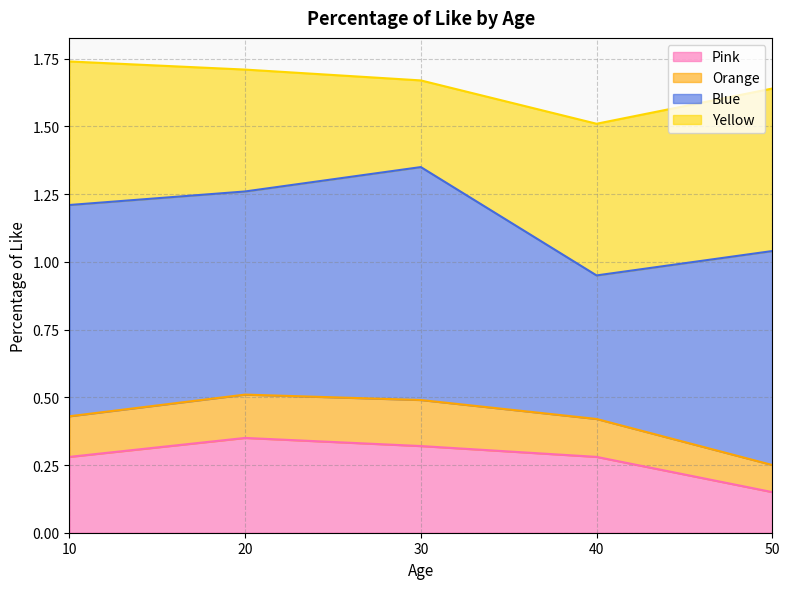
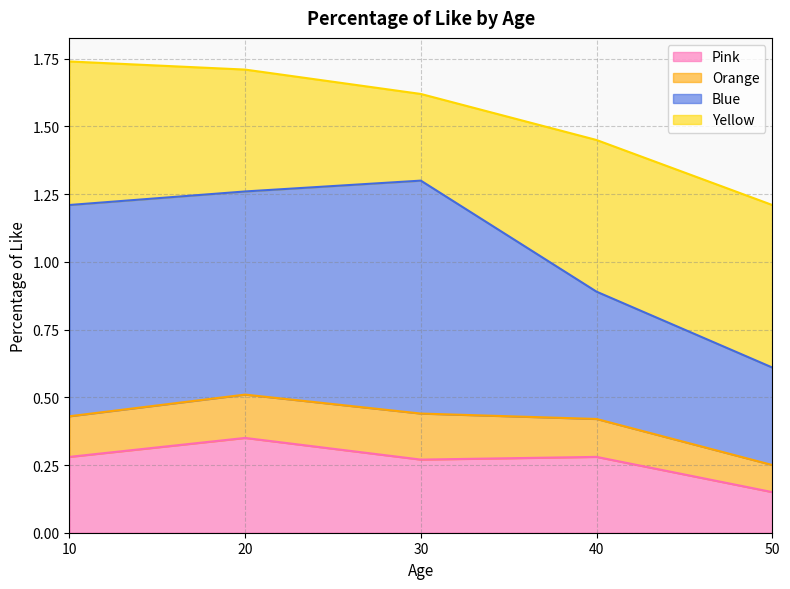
  {
    "Pink": {
      "10": 0.28,
      "20": 0.35,
-     "30": 0.32,
+     "30": 0.27,
      "40": 0.28,
      "50": 0.15
    },
    "Blue": {
      "10": 0.78,
      "20": 0.75,
      "30": 0.86,
-     "40": 0.53,
-     "50": 0.79
+     "40": 0.47,
+     "50": 0.36
    }
  }
